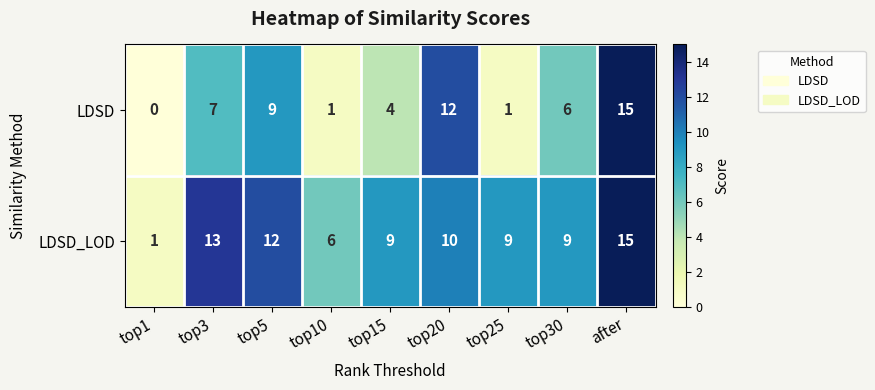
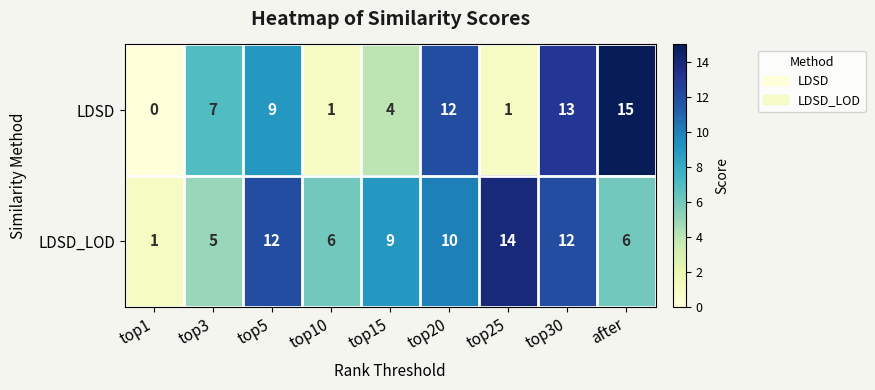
  {
    "LDSD": {
      "top1": 0,
      "top3": 7,
      "top5": 9,
      "top10": 1,
      "top15": 4,
      "top20": 12,
      "top25": 1,
-     "top30": 6,
+     "top30": 13,
      "after": 15
    },
    "LDSD_LOD": {
      "top1": 1,
-     "top3": 13,
+     "top3": 5,
      "top5": 12,
      "top10": 6,
      "top15": 9,
      "top20": 10,
-     "top25": 9,
-     "top30": 9,
-     "after": 15
+     "top25": 14,
+     "top30": 12,
+     "after": 6
    }
  }
